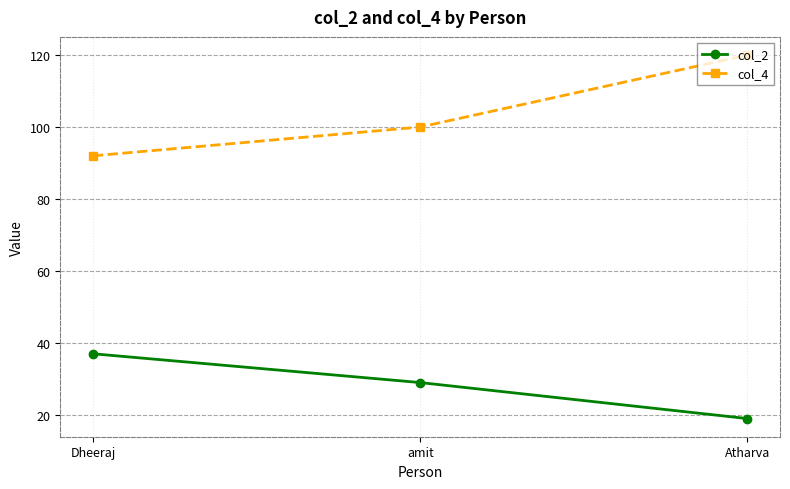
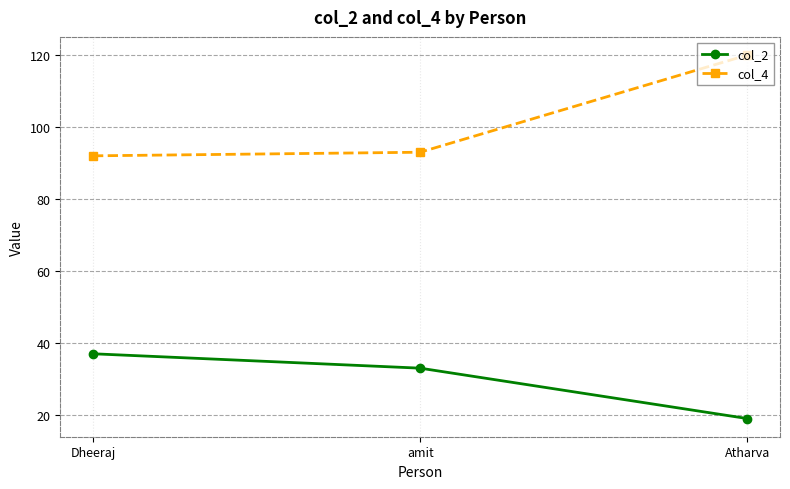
  {
    "col_2": {
      "Dheeraj": 37,
-     "amit": 29,
+     "amit": 33,
      "Atharva": 19
    },
    "col_4": {
      "Dheeraj": 92,
-     "amit": 100
+     "amit": 93
    }
  }
